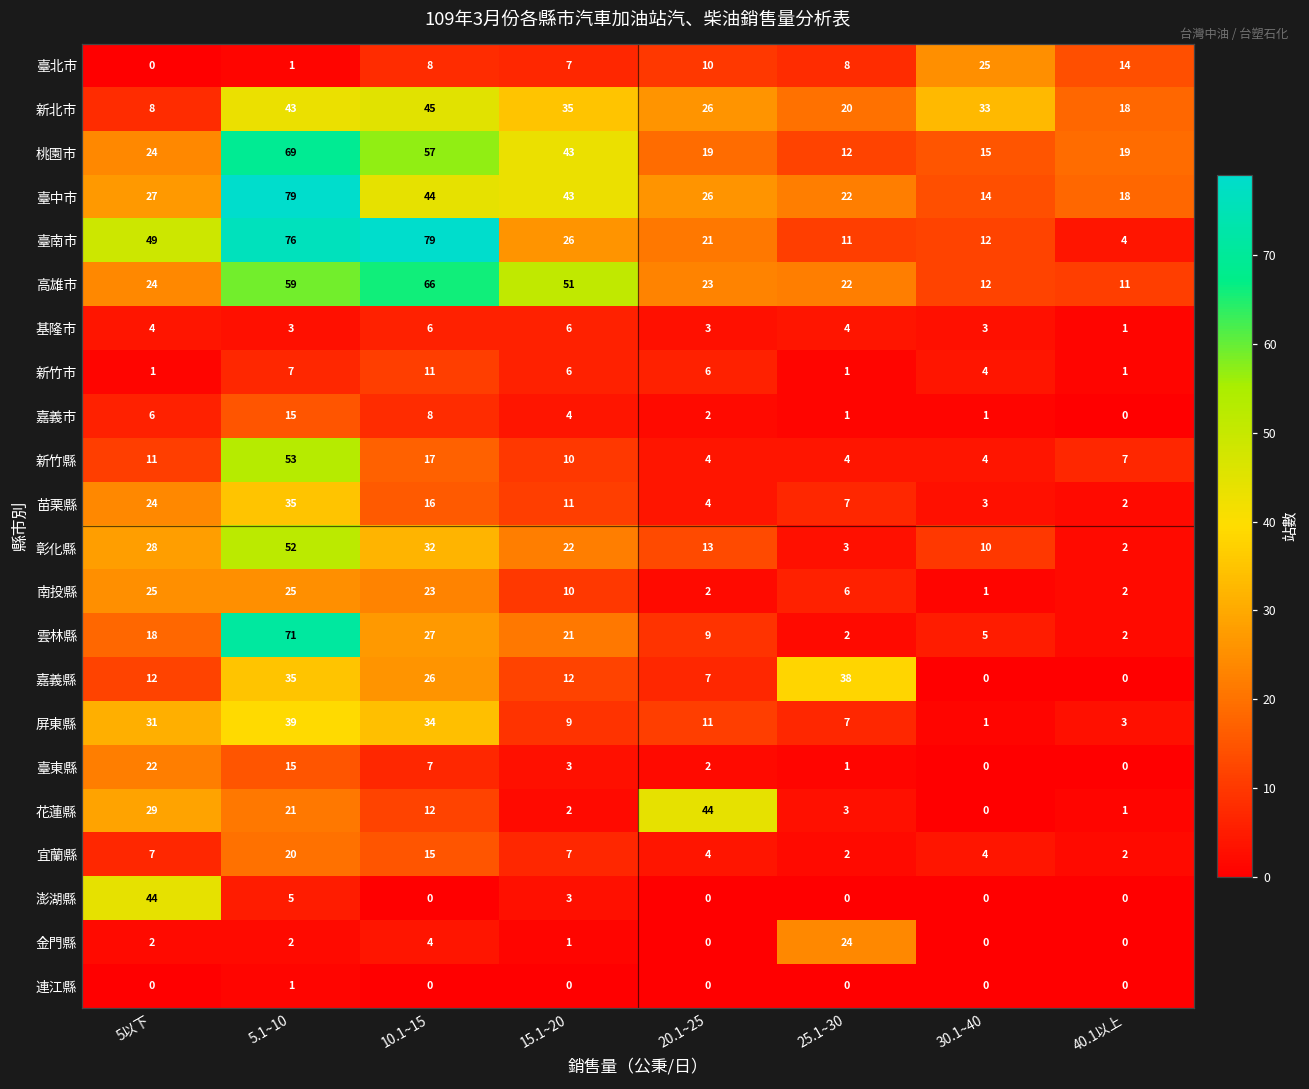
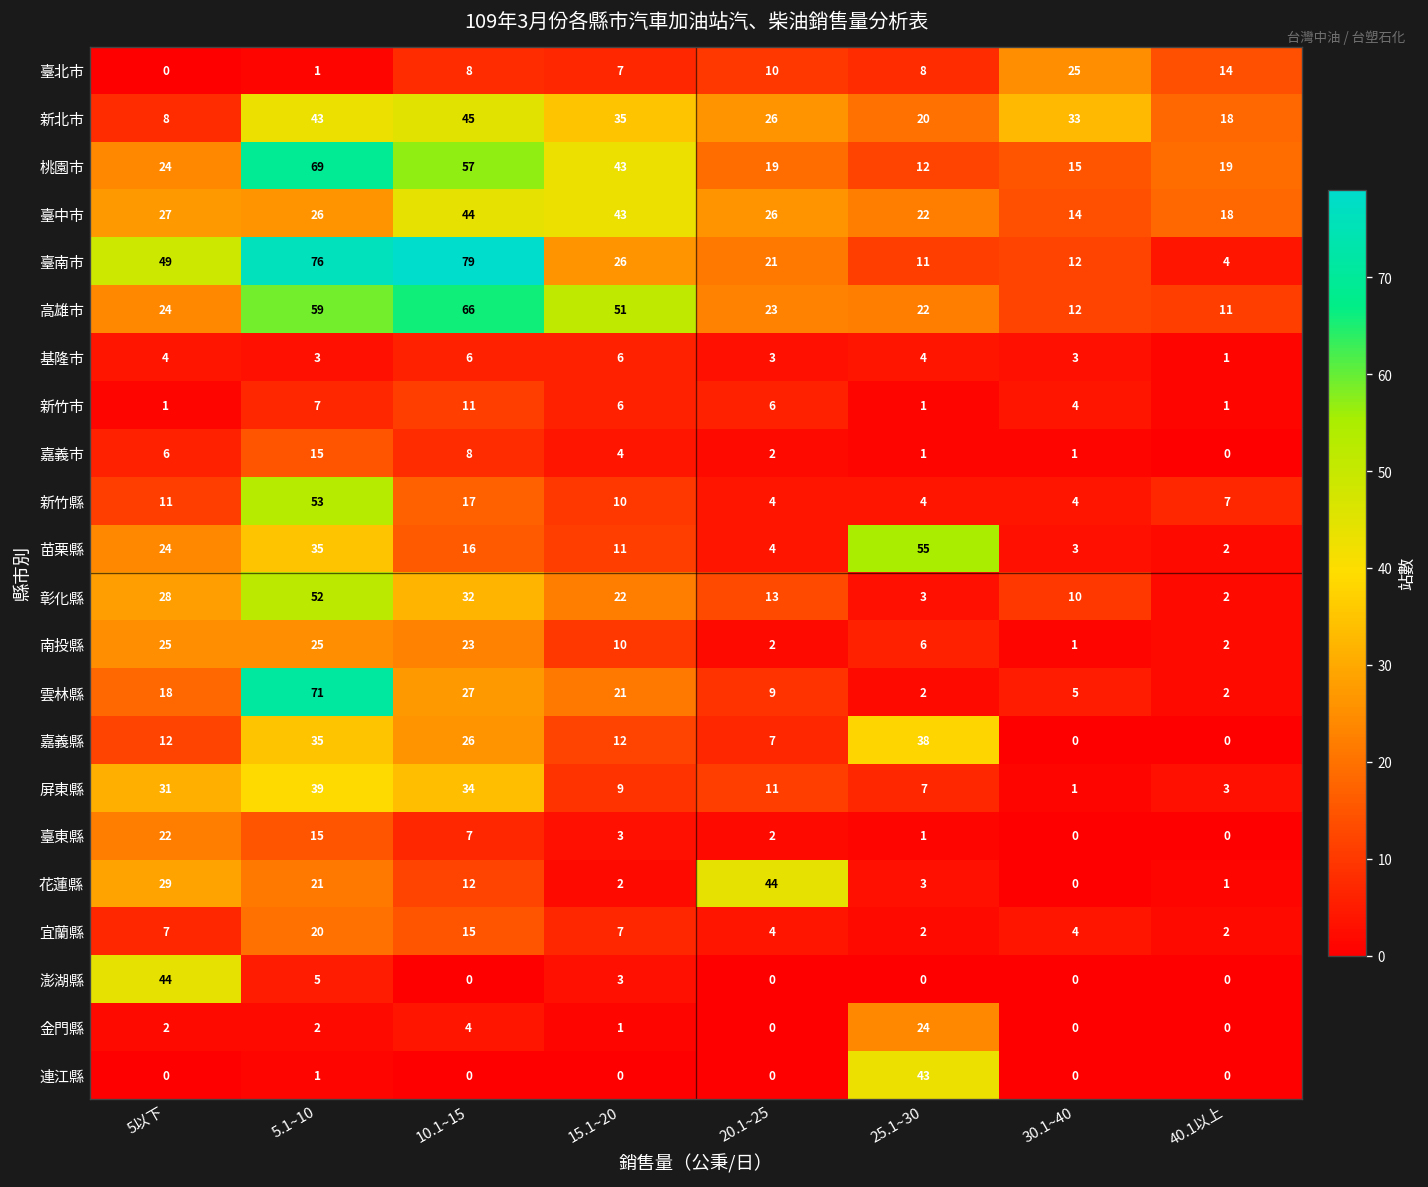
  {
    "臺北市": {
      "5以下": 0,
      "5.1~10": 1,
      "10.1~15": 8,
      "15.1~20": 7,
      "20.1~25": 10,
      "25.1~30": 8,
      "30.1~40": 25,
      "40.1以上": 14
    },
    "新北市": {
      "5以下": 8,
      "5.1~10": 43,
      "10.1~15": 45,
      "15.1~20": 35,
      "20.1~25": 26,
      "25.1~30": 20,
      "30.1~40": 33,
      "40.1以上": 18
    },
    "桃園市": {
      "5以下": 24,
      "5.1~10": 69,
      "10.1~15": 57,
      "15.1~20": 43,
      "20.1~25": 19,
      "25.1~30": 12,
      "30.1~40": 15,
      "40.1以上": 19
    },
    "臺中市": {
      "5以下": 27,
-     "5.1~10": 79,
+     "5.1~10": 26,
      "10.1~15": 44,
      "15.1~20": 43,
      "20.1~25": 26,
      "25.1~30": 22,
      "30.1~40": 14,
      "40.1以上": 18
    },
    "臺南市": {
      "5以下": 49,
      "5.1~10": 76,
      "10.1~15": 79,
      "15.1~20": 26,
      "20.1~25": 21,
      "25.1~30": 11,
      "30.1~40": 12,
      "40.1以上": 4
    },
    "高雄市": {
      "5以下": 24,
      "5.1~10": 59,
      "10.1~15": 66,
      "15.1~20": 51,
      "20.1~25": 23,
      "25.1~30": 22,
      "30.1~40": 12,
      "40.1以上": 11
    },
    "基隆市": {
      "5以下": 4,
      "5.1~10": 3,
      "10.1~15": 6,
      "15.1~20": 6,
      "20.1~25": 3,
      "25.1~30": 4,
      "30.1~40": 3,
      "40.1以上": 1
    },
    "新竹市": {
      "5以下": 1,
      "5.1~10": 7,
      "10.1~15": 11,
      "15.1~20": 6,
      "20.1~25": 6,
      "25.1~30": 1,
      "30.1~40": 4,
      "40.1以上": 1
    },
    "嘉義市": {
      "5以下": 6,
      "5.1~10": 15,
      "10.1~15": 8,
      "15.1~20": 4,
      "20.1~25": 2,
      "25.1~30": 1,
      "30.1~40": 1,
      "40.1以上": 0
    },
    "新竹縣": {
      "5以下": 11,
      "5.1~10": 53,
      "10.1~15": 17,
      "15.1~20": 10,
      "20.1~25": 4,
      "25.1~30": 4,
      "30.1~40": 4,
      "40.1以上": 7
    },
    "苗栗縣": {
      "5以下": 24,
      "5.1~10": 35,
      "10.1~15": 16,
      "15.1~20": 11,
      "20.1~25": 4,
-     "25.1~30": 7,
+     "25.1~30": 55,
      "30.1~40": 3,
      "40.1以上": 2
    },
    "彰化縣": {
      "5以下": 28,
      "5.1~10": 52,
      "10.1~15": 32,
      "15.1~20": 22,
      "20.1~25": 13,
      "25.1~30": 3,
      "30.1~40": 10,
      "40.1以上": 2
    },
    "南投縣": {
      "5以下": 25,
      "5.1~10": 25,
      "10.1~15": 23,
      "15.1~20": 10,
      "20.1~25": 2,
      "25.1~30": 6,
      "30.1~40": 1,
      "40.1以上": 2
    },
    "雲林縣": {
      "5以下": 18,
      "5.1~10": 71,
      "10.1~15": 27,
      "15.1~20": 21,
      "20.1~25": 9,
      "25.1~30": 2,
      "30.1~40": 5,
      "40.1以上": 2
    },
    "嘉義縣": {
      "5以下": 12,
      "5.1~10": 35,
      "10.1~15": 26,
      "15.1~20": 12,
      "20.1~25": 7,
      "25.1~30": 38,
      "30.1~40": 0,
      "40.1以上": 0
    },
    "屏東縣": {
      "5以下": 31,
      "5.1~10": 39,
      "10.1~15": 34,
      "15.1~20": 9,
      "20.1~25": 11,
      "25.1~30": 7,
      "30.1~40": 1,
      "40.1以上": 3
    },
    "臺東縣": {
      "5以下": 22,
      "5.1~10": 15,
      "10.1~15": 7,
      "15.1~20": 3,
      "20.1~25": 2,
      "25.1~30": 1,
      "30.1~40": 0,
      "40.1以上": 0
    },
    "花蓮縣": {
      "5以下": 29,
      "5.1~10": 21,
      "10.1~15": 12,
      "15.1~20": 2,
      "20.1~25": 44,
      "25.1~30": 3,
      "30.1~40": 0,
      "40.1以上": 1
    },
    "宜蘭縣": {
      "5以下": 7,
      "5.1~10": 20,
      "10.1~15": 15,
      "15.1~20": 7,
      "20.1~25": 4,
      "25.1~30": 2,
      "30.1~40": 4,
      "40.1以上": 2
    },
    "澎湖縣": {
      "5以下": 44,
      "5.1~10": 5,
      "10.1~15": 0,
      "15.1~20": 3,
      "20.1~25": 0,
      "25.1~30": 0,
      "30.1~40": 0,
      "40.1以上": 0
    },
    "金門縣": {
      "5以下": 2,
      "5.1~10": 2,
      "10.1~15": 4,
      "15.1~20": 1,
      "20.1~25": 0,
      "25.1~30": 24,
      "30.1~40": 0,
      "40.1以上": 0
    },
    "連江縣": {
      "5以下": 0,
      "5.1~10": 1,
      "10.1~15": 0,
      "15.1~20": 0,
      "20.1~25": 0,
-     "25.1~30": 0,
+     "25.1~30": 43,
      "30.1~40": 0,
      "40.1以上": 0
    }
  }
